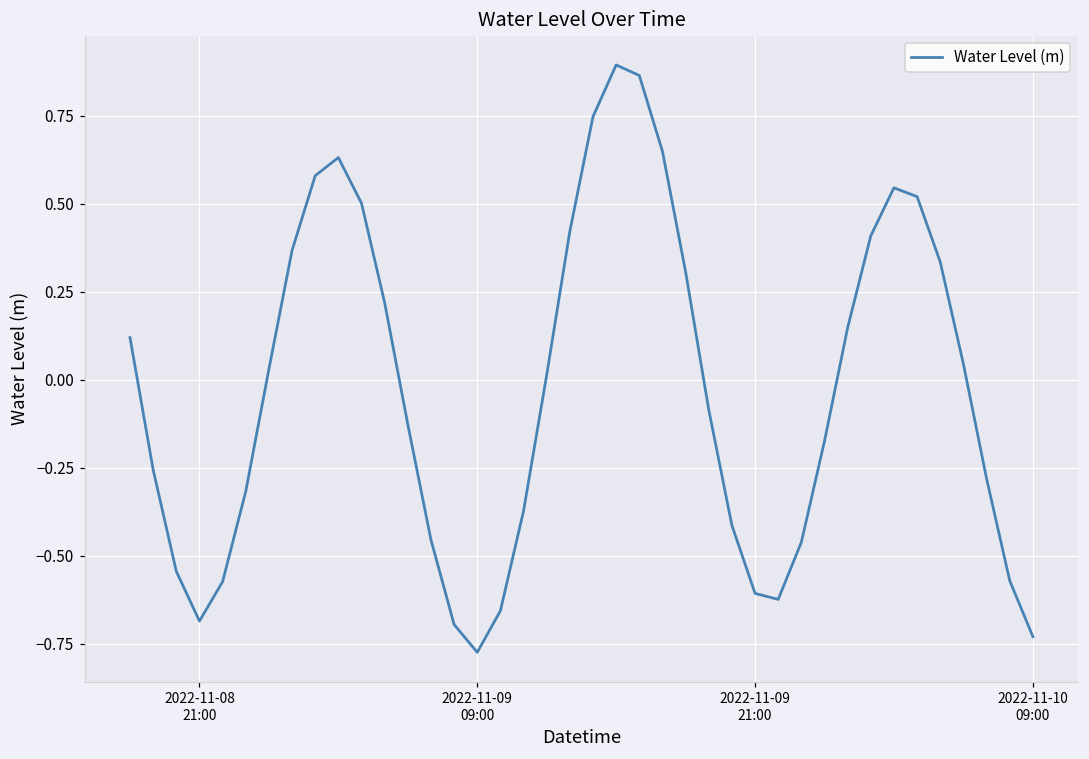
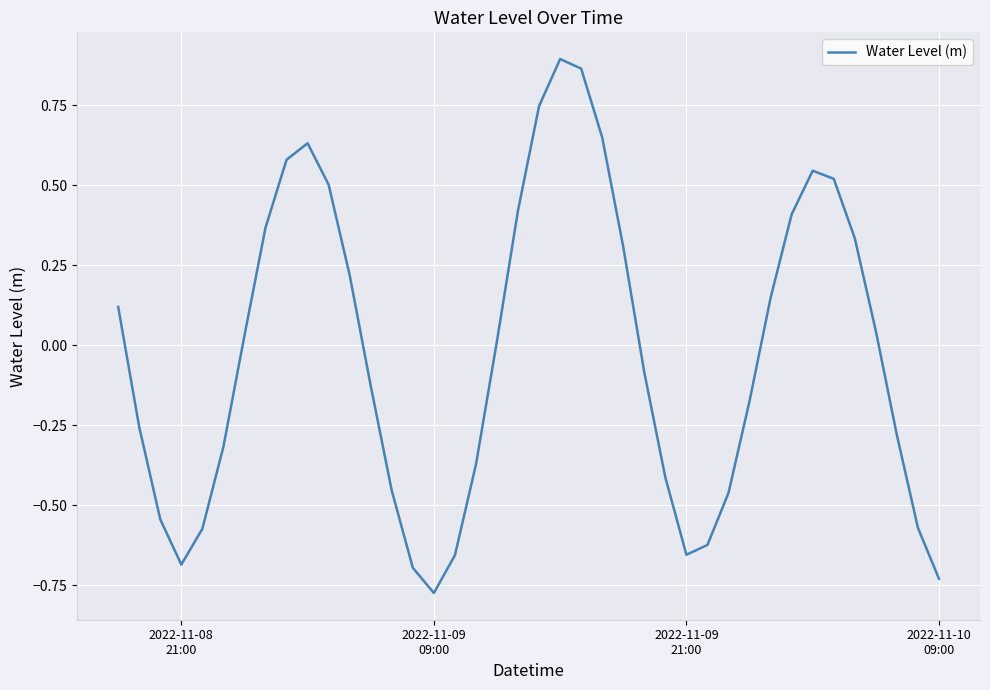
  {
    "2022-11-08 21:00": -0.69,
    "2022-11-09 09:00": -0.77,
-   "2022-11-09 21:00": -0.61,
+   "2022-11-09 21:00": -0.66,
    "2022-11-10 09:00": -0.73
  }
